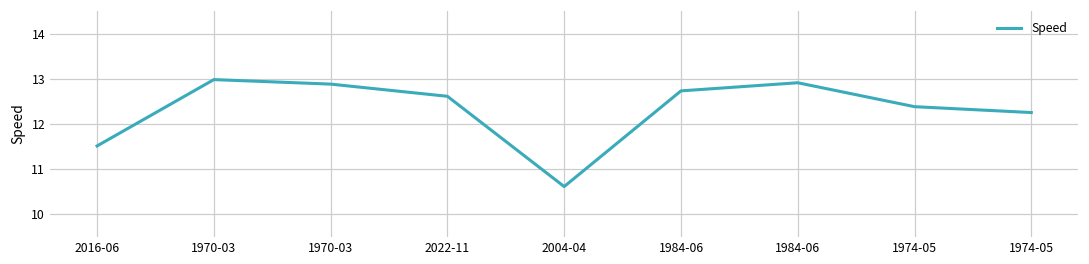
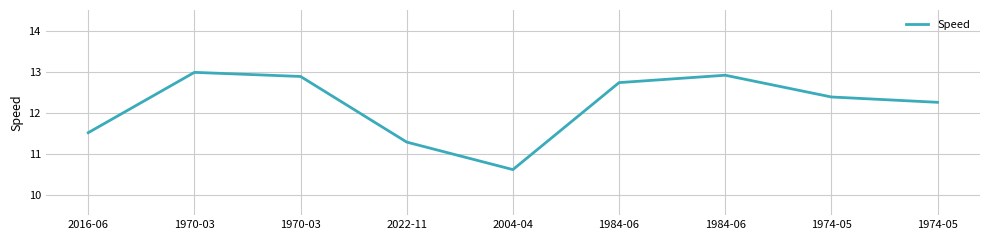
  {
    "2016-06": 11.5,
-   "2022-11": 12.6,
+   "2022-11": 11.3,
    "2004-04": 10.6
  }
